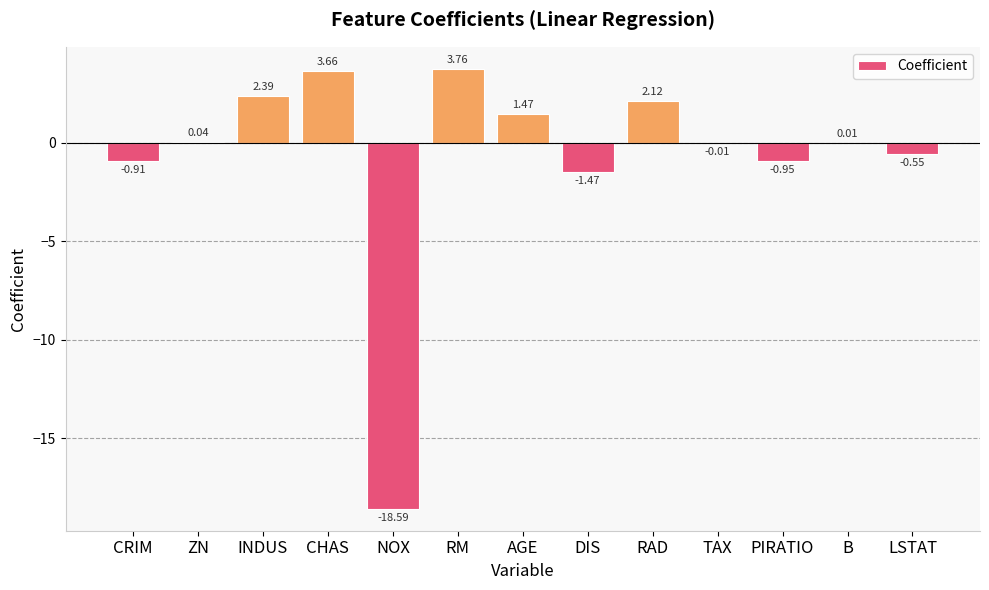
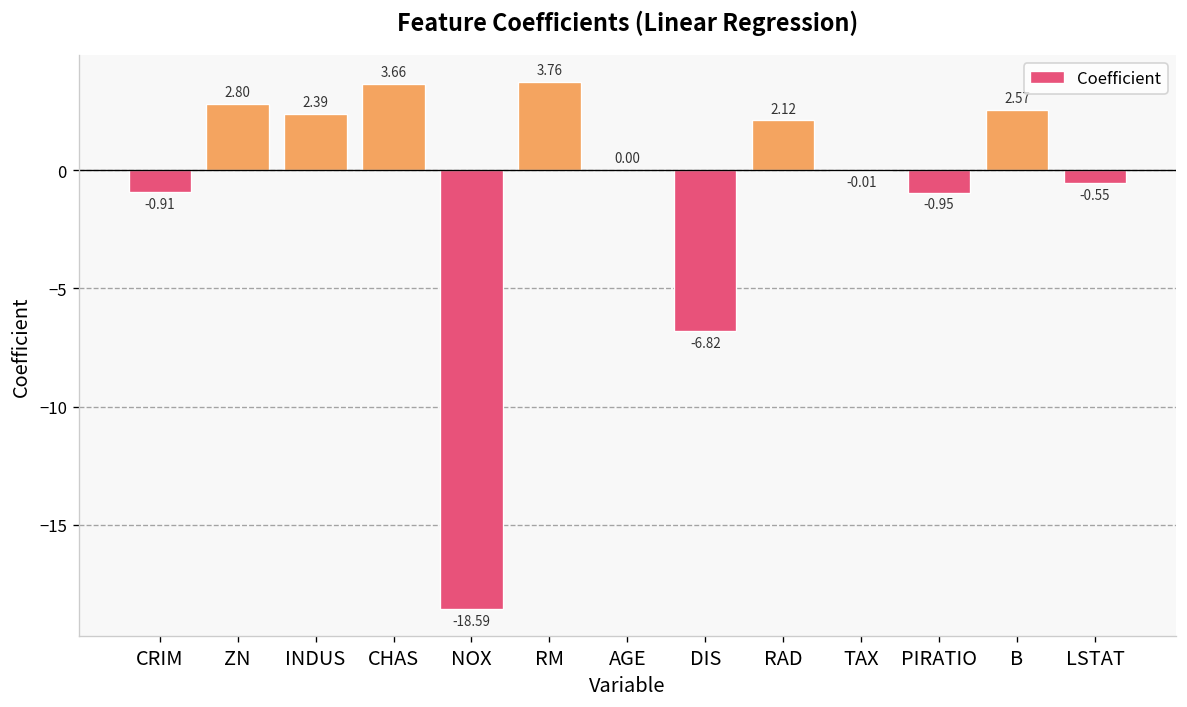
  {
    "CRIM": -0.91,
-   "ZN": 0.04,
+   "ZN": 2.80,
    "INDUS": 2.39,
    "CHAS": 3.66,
    "NOX": -18.59,
    "RM": 3.76,
-   "AGE": 1.47,
-   "DIS": -1.47,
+   "AGE": 0.00,
+   "DIS": -6.82,
    "RAD": 2.12,
    "TAX": -0.01,
    "PIRATIO": -0.95,
-   "B": 0.01,
+   "B": 2.57,
    "LSTAT": -0.55
  }
